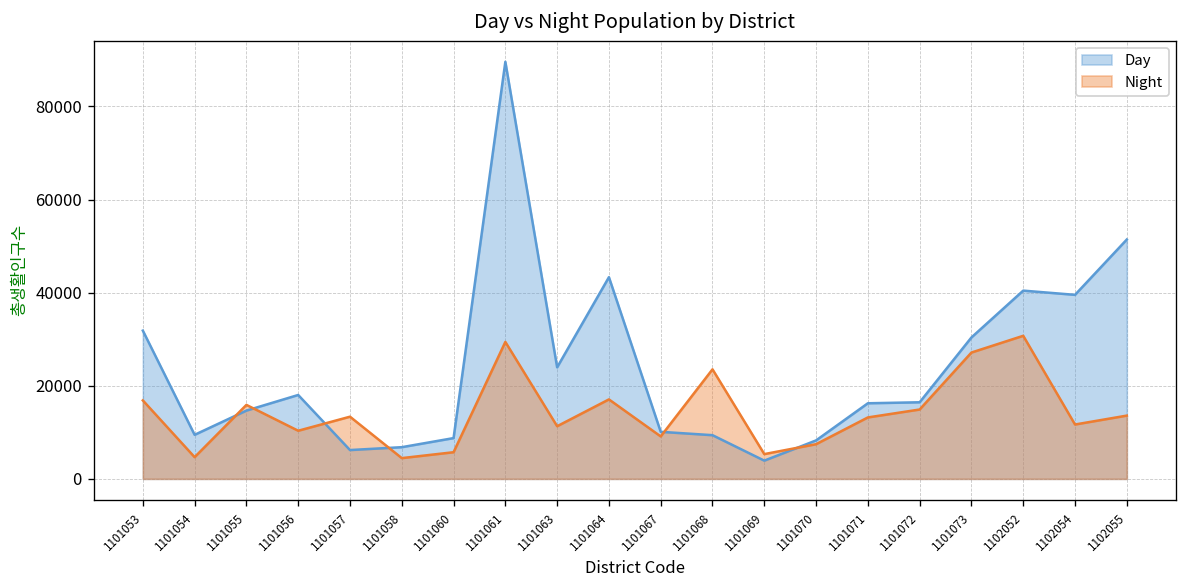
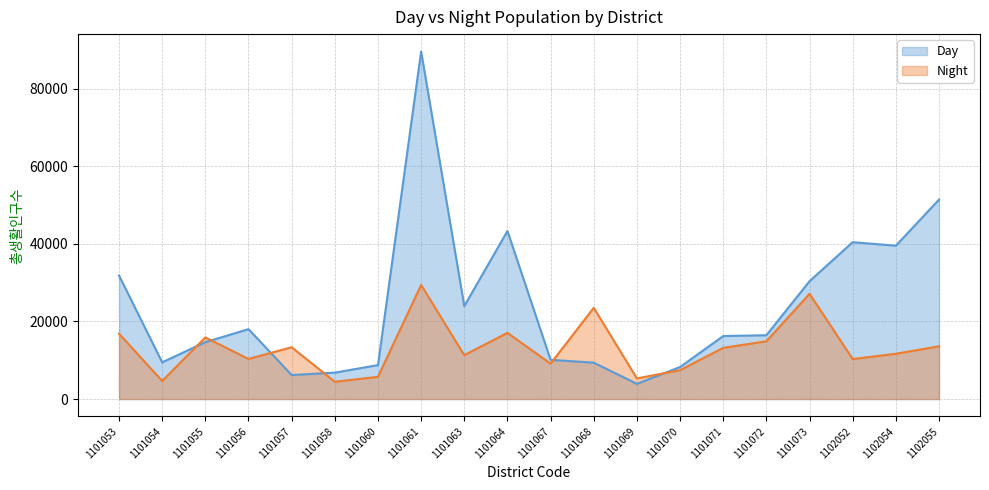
  {
    "Day": {
      "1101053": 32000,
      "1101054": 9000,
      "1101055": 15000,
      "1101056": 18000,
      "1101057": 6000,
      "1101058": 7000,
      "1101060": 9000,
      "1101061": 90000,
      "1101063": 24000,
      "1101064": 43000,
      "1101067": 10000,
      "1101068": 9000,
      "1101069": 4000,
      "1101070": 8000,
      "1101071": 16000,
      "1101072": 16000,
      "1101073": 30000,
      "1102052": 40000,
      "1102054": 40000,
      "1102055": 51000
    },
    "Night": {
      "1101053": 17000,
      "1101054": 5000,
      "1101055": 16000,
      "1101056": 10000,
      "1101057": 13000,
      "1101058": 4000,
      "1101060": 6000,
      "1101061": 29000,
      "1101063": 11000,
      "1101064": 17000,
      "1101067": 9000,
      "1101068": 24000,
      "1101069": 5000,
      "1101070": 7000,
      "1101071": 13000,
      "1101072": 15000,
      "1101073": 27000,
-     "1102052": 31000,
+     "1102052": 10000,
      "1102054": 12000,
      "1102055": 14000
    }
  }
